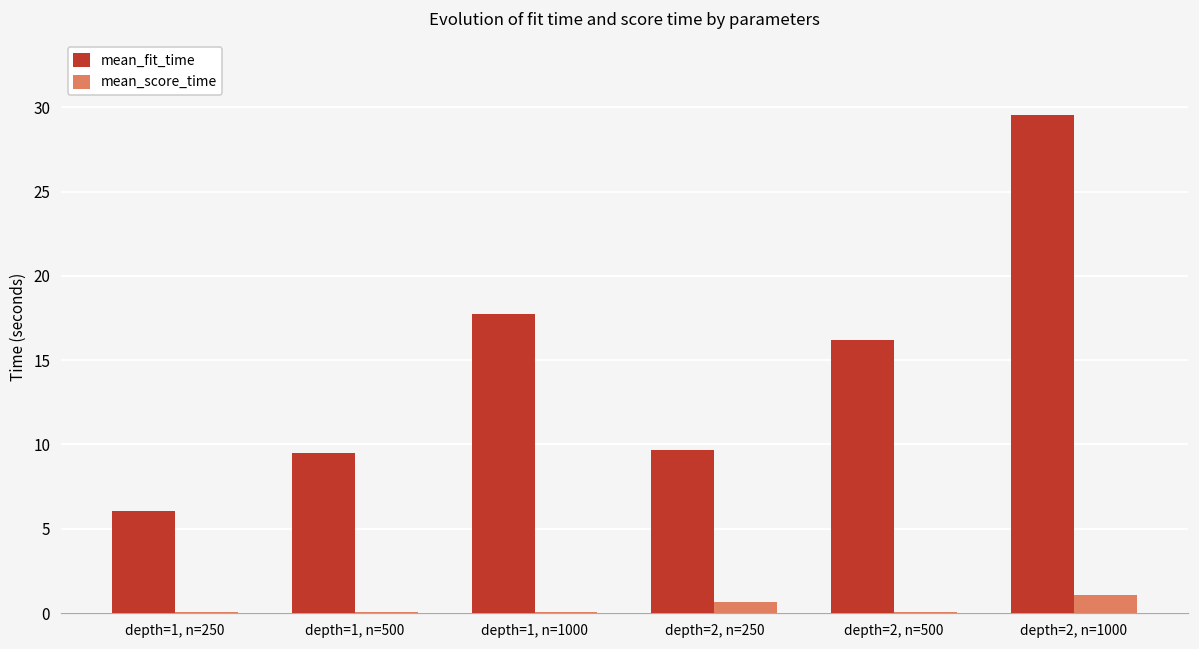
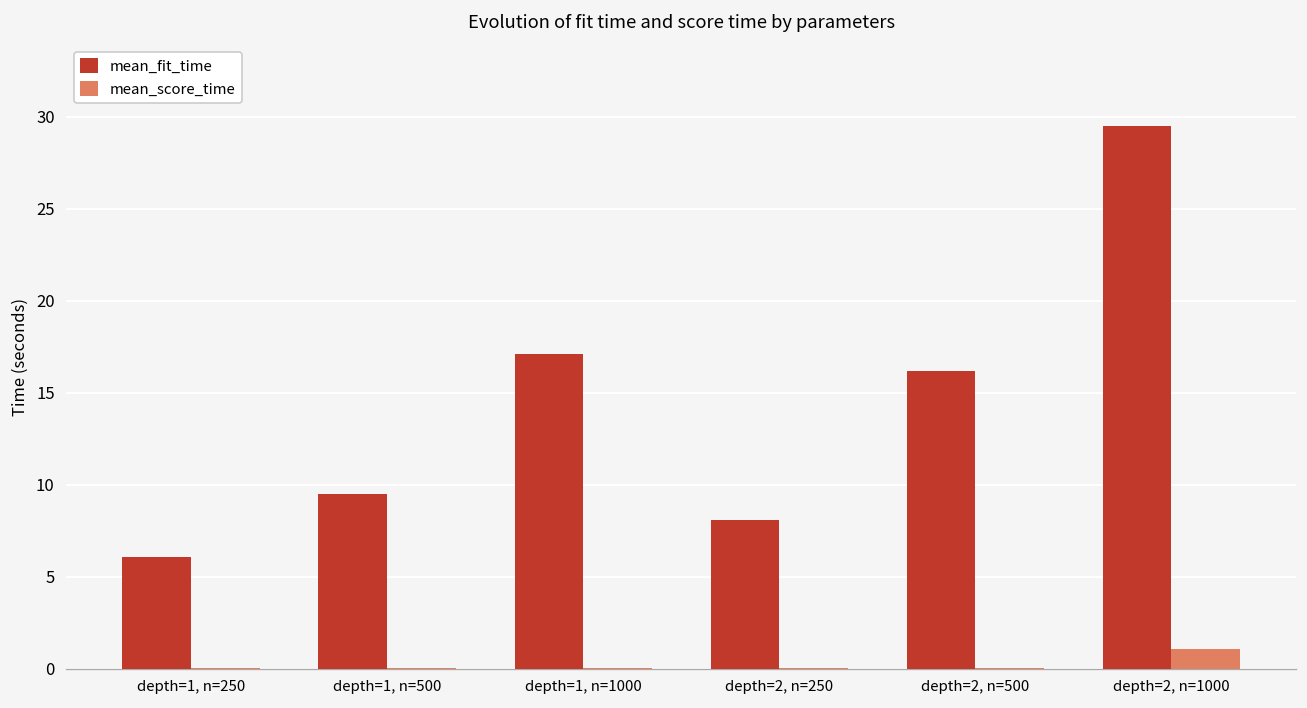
  {
    "mean_fit_time": {
      "depth=1, n=250": 6.1,
      "depth=1, n=500": 9.5,
-     "depth=1, n=1000": 17.7,
-     "depth=2, n=250": 9.7,
+     "depth=1, n=1000": 17.1,
+     "depth=2, n=250": 8.1,
      "depth=2, n=500": 16.2,
      "depth=2, n=1000": 29.5
    },
    "mean_score_time": {
-     "depth=2, n=250": 0.7,
+     "depth=2, n=250": 0.1,
      "depth=2, n=1000": 1.1
    }
  }
